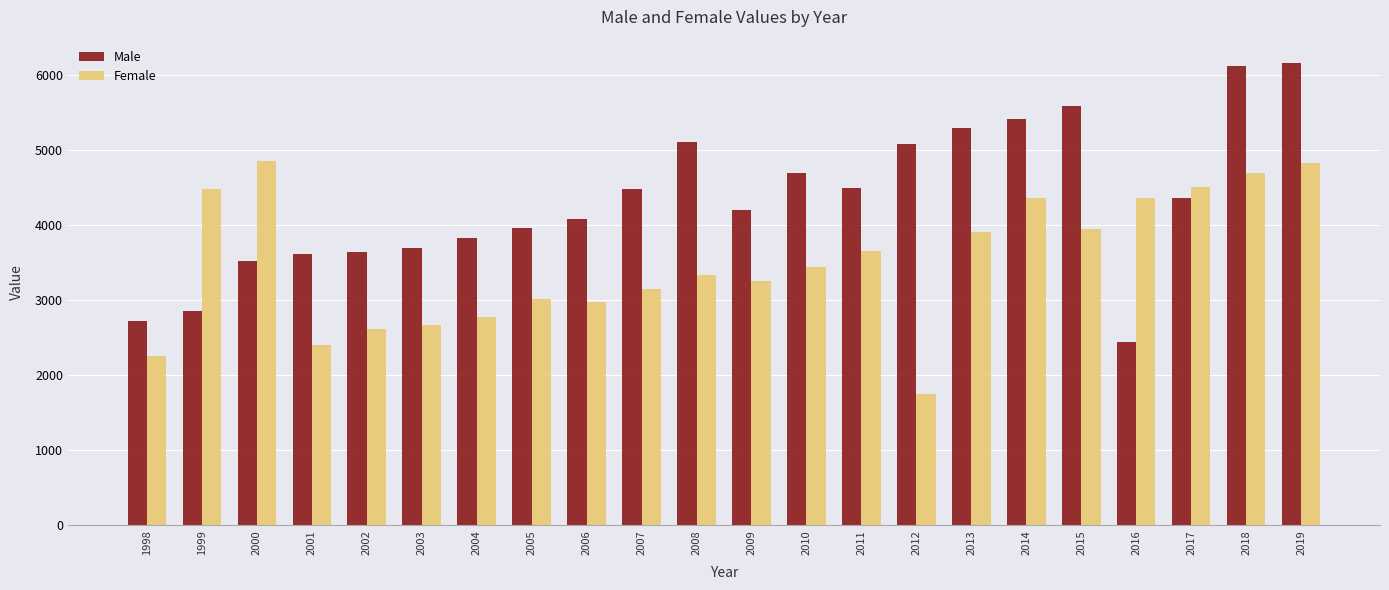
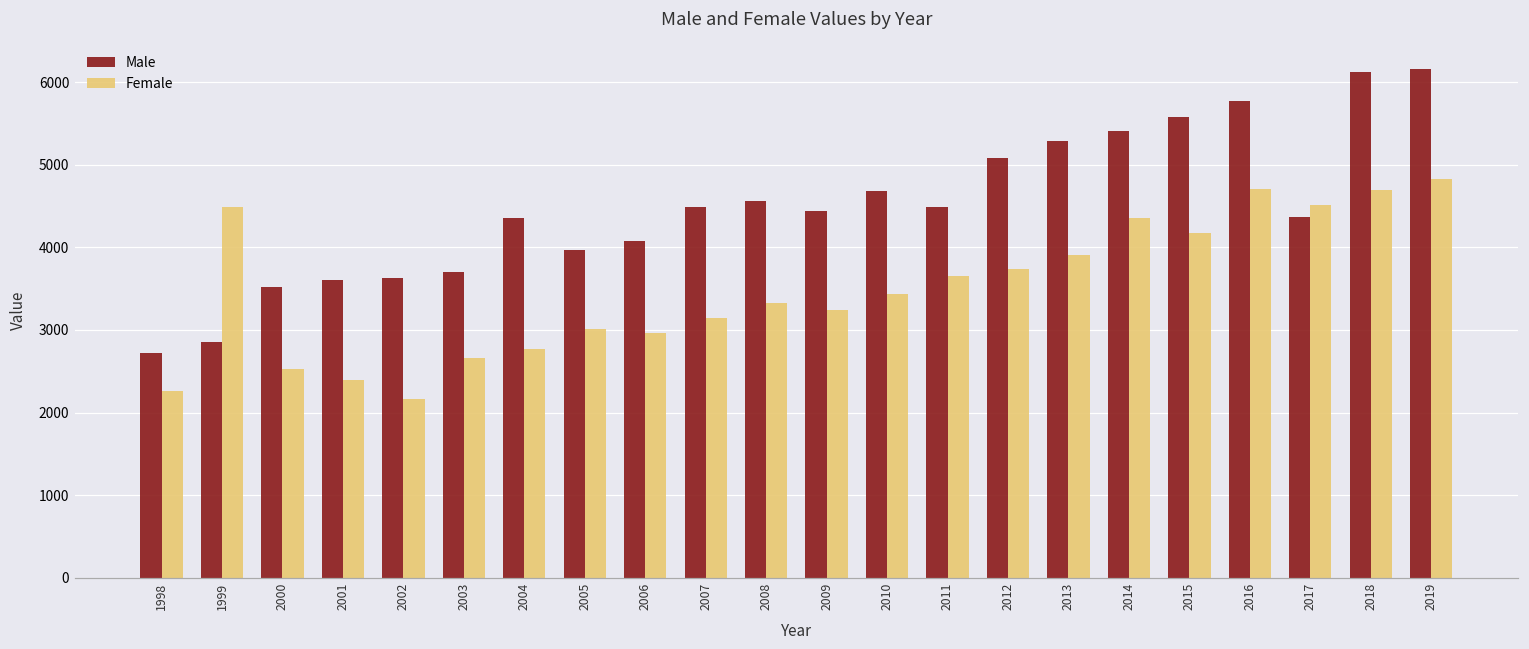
  {
    "Male": {
      "1998": 2700,
      "1999": 2900,
      "2000": 3500,
      "2001": 3600,
      "2002": 3600,
      "2003": 3700,
-     "2004": 3800,
+     "2004": 4400,
      "2005": 4000,
      "2006": 4100,
      "2007": 4500,
-     "2008": 5100,
-     "2009": 4200,
+     "2008": 4600,
+     "2009": 4400,
      "2010": 4700,
      "2011": 4500,
      "2012": 5100,
      "2013": 5300,
      "2014": 5400,
      "2015": 5600,
-     "2016": 2400,
+     "2016": 5800,
      "2017": 4400,
      "2018": 6100,
      "2019": 6200
    },
    "Female": {
      "1998": 2300,
      "1999": 4500,
-     "2000": 4900,
+     "2000": 2500,
      "2001": 2400,
-     "2002": 2600,
+     "2002": 2200,
      "2003": 2700,
      "2004": 2800,
      "2005": 3000,
      "2006": 3000,
      "2007": 3100,
      "2008": 3300,
      "2009": 3200,
      "2010": 3400,
      "2011": 3700,
-     "2012": 1800,
+     "2012": 3700,
      "2013": 3900,
      "2014": 4400,
-     "2015": 3900,
-     "2016": 4400,
+     "2015": 4200,
+     "2016": 4700,
      "2017": 4500,
      "2018": 4700,
      "2019": 4800
    }
  }
